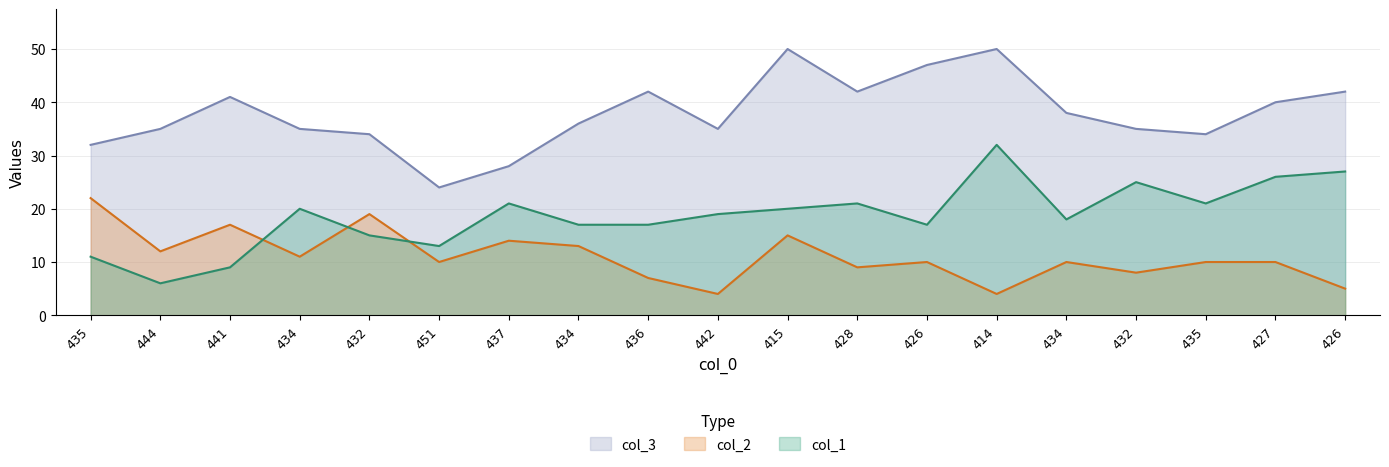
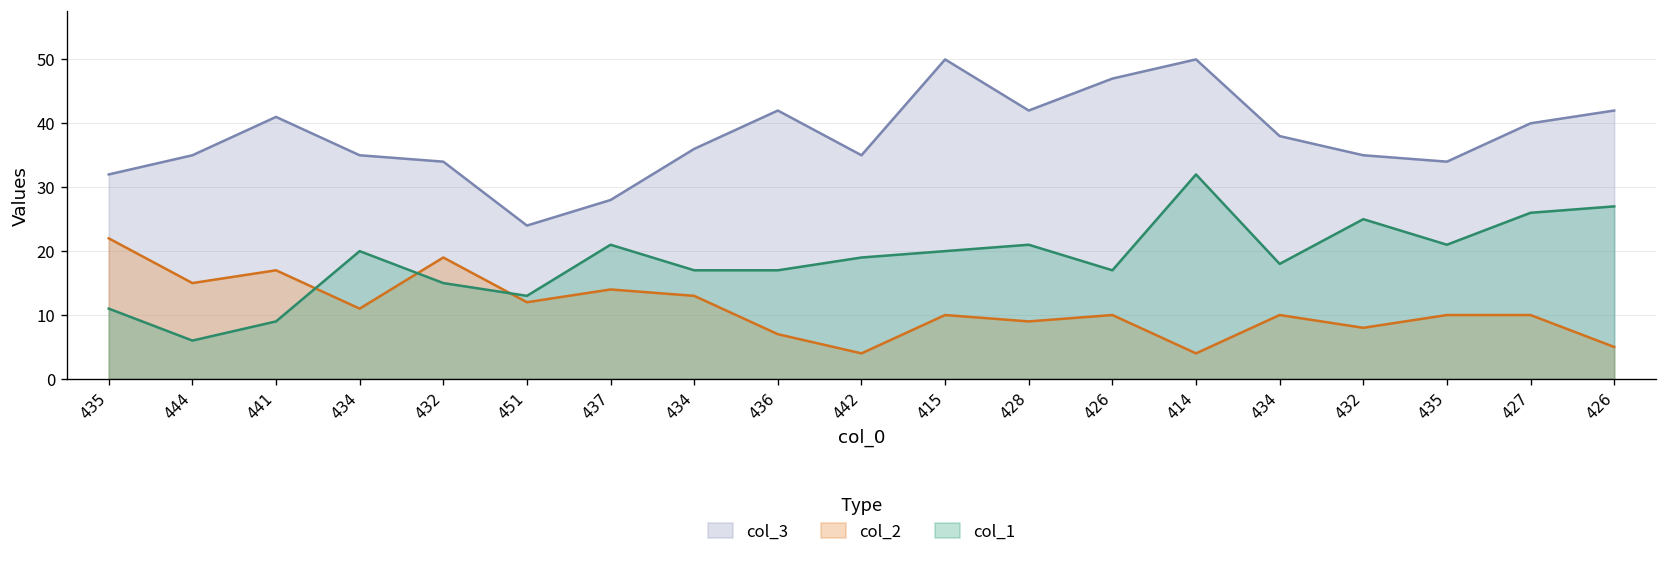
  {
    "col_2": {
-     "444": 12,
+     "444": 15,
      "441": 17,
-     "451": 10,
+     "451": 12,
      "437": 14,
      "436": 7,
      "442": 4,
-     "415": 15,
+     "415": 10,
      "428": 9,
      "414": 4,
      "427": 10
    }
  }
